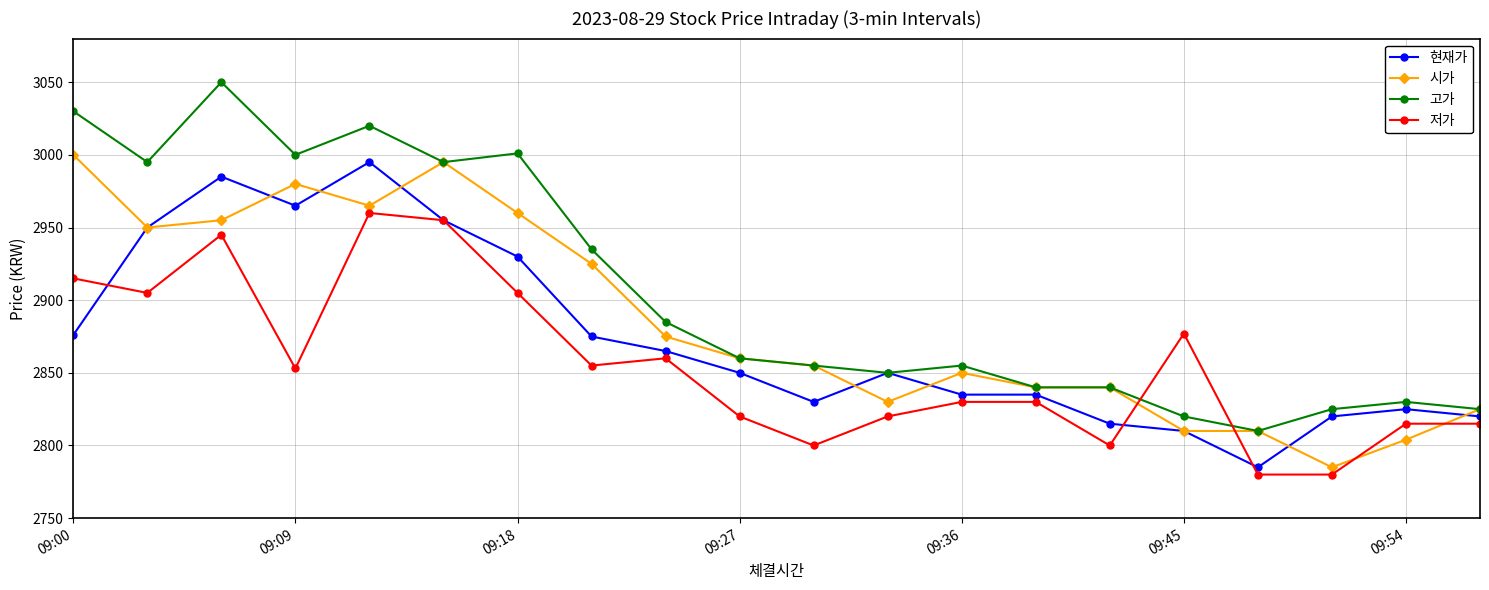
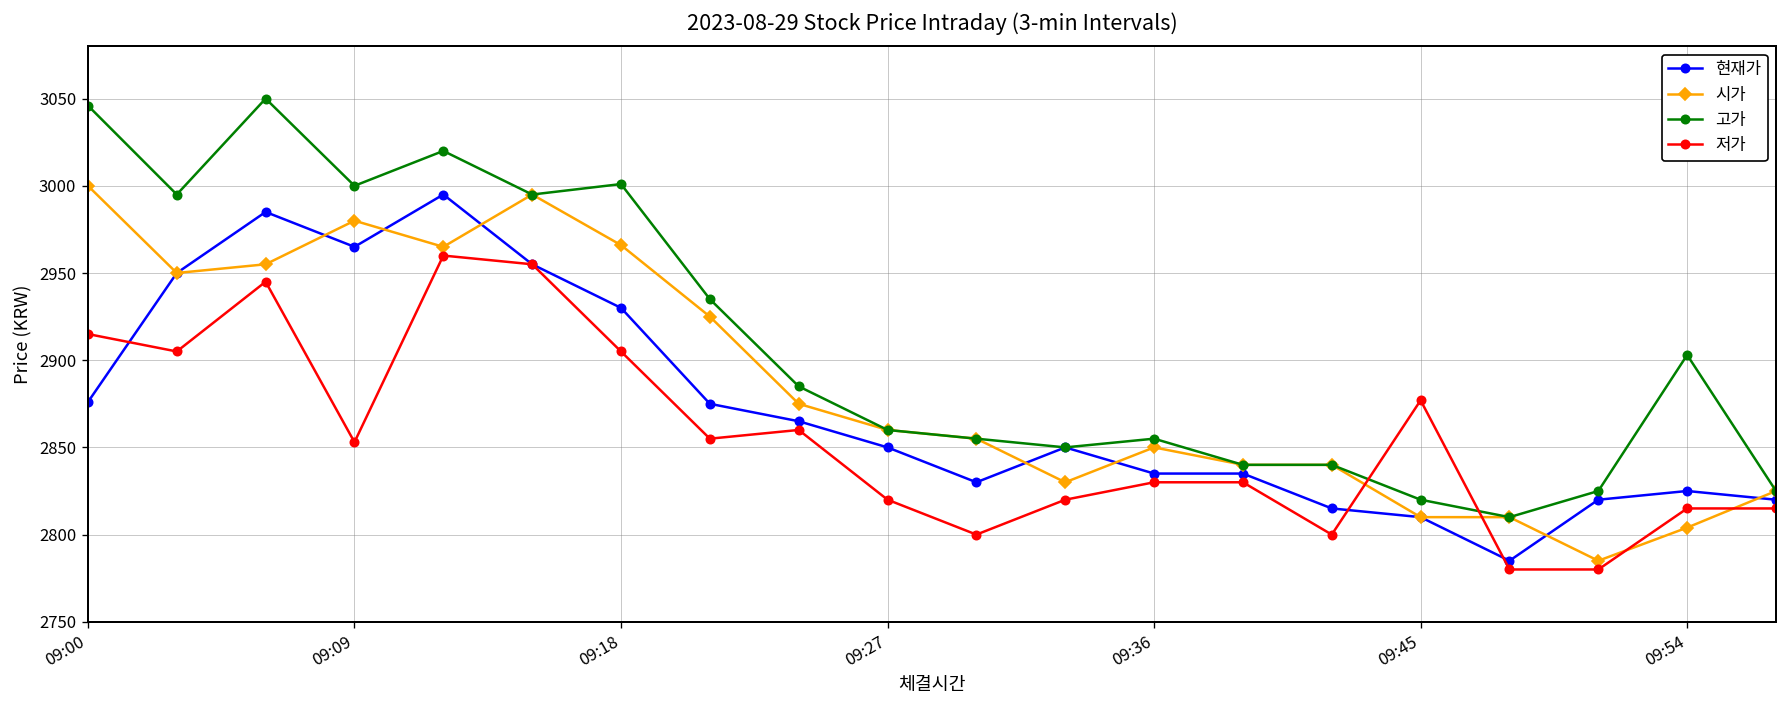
  {
    "현재가": {
      "09:00": 2876,
      "09:09": 2965,
      "09:18": 2930,
      "09:27": 2850,
      "09:36": 2835,
      "09:54": 2825
    },
    "시가": {
      "09:00": 3000,
      "09:09": 2980,
-     "09:18": 2960,
+     "09:18": 2966,
      "09:36": 2850,
      "09:54": 2804
    },
    "고가": {
-     "09:00": 3030,
+     "09:00": 3046,
      "09:09": 3000,
      "09:18": 3001,
      "09:36": 2855,
      "09:45": 2820,
-     "09:54": 2830
+     "09:54": 2903
    },
    "저가": {
      "09:00": 2915,
      "09:09": 2853,
      "09:18": 2905,
      "09:27": 2820,
      "09:36": 2830,
      "09:45": 2877,
      "09:54": 2815
    }
  }
